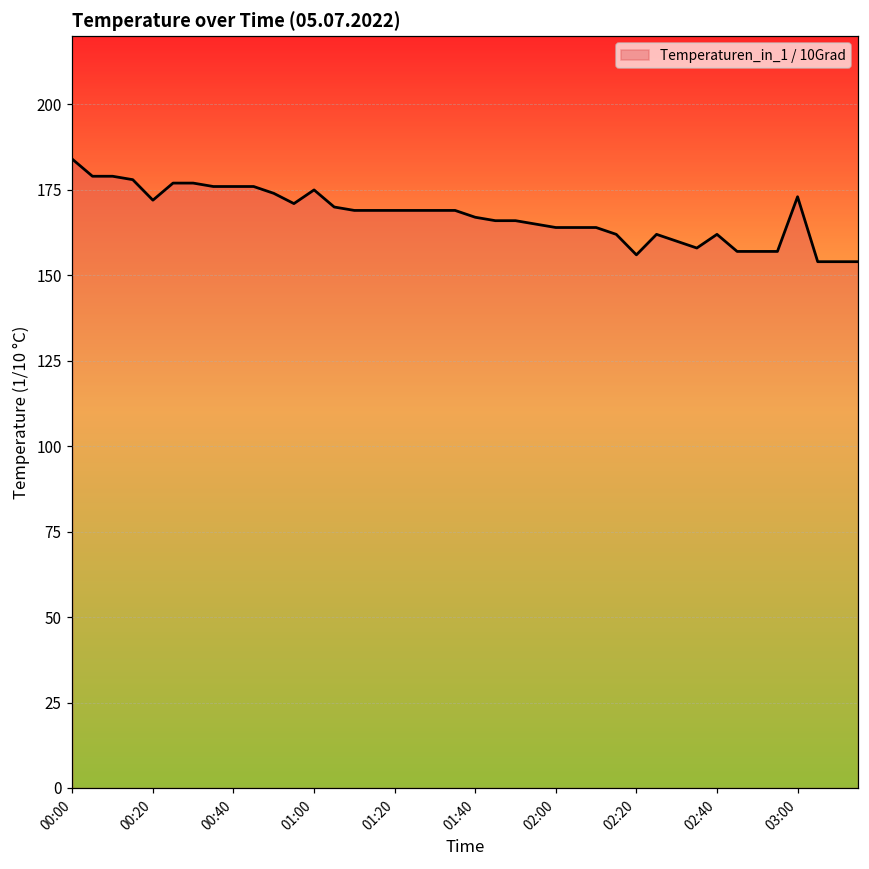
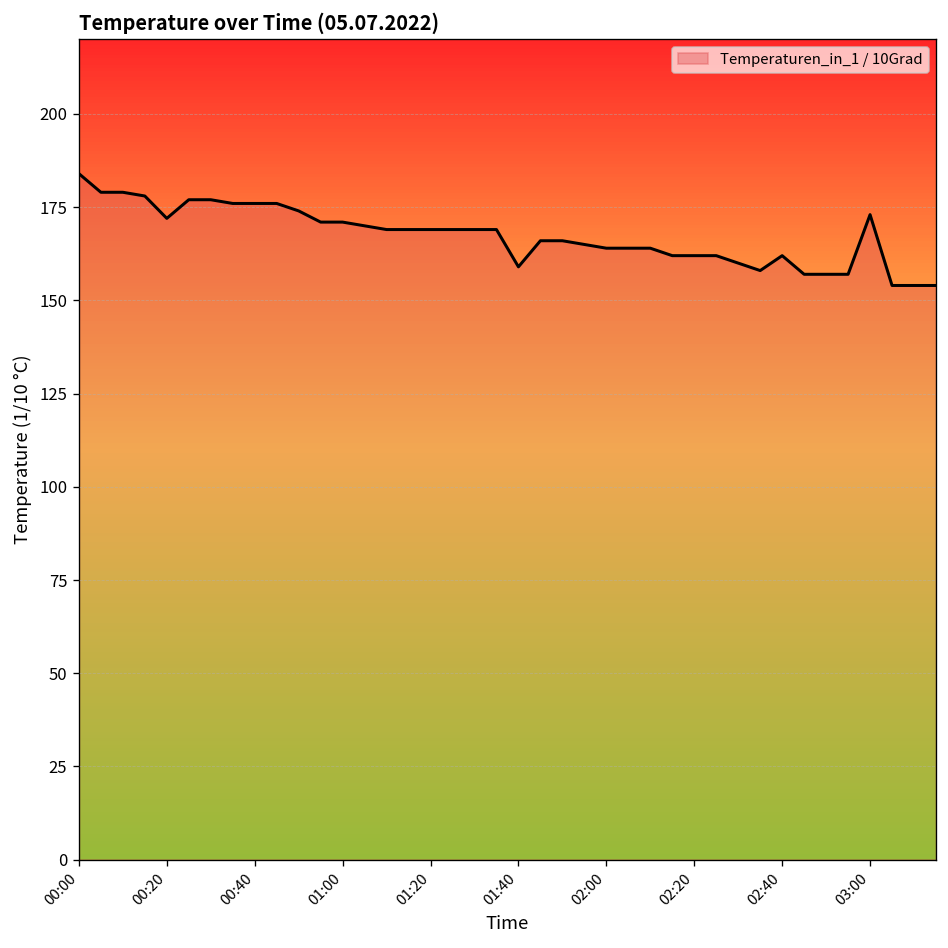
  {
    "00:00": 184,
    "00:20": 172,
    "00:40": 176,
-   "01:00": 175,
+   "01:00": 171,
    "01:20": 169,
-   "01:40": 167,
+   "01:40": 159,
    "02:00": 164,
-   "02:20": 156,
+   "02:20": 162,
    "02:40": 162,
    "03:00": 173
  }
